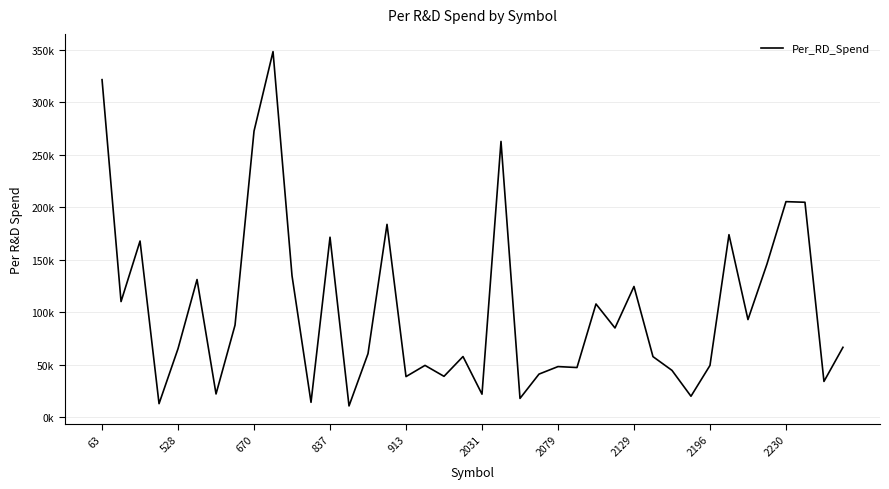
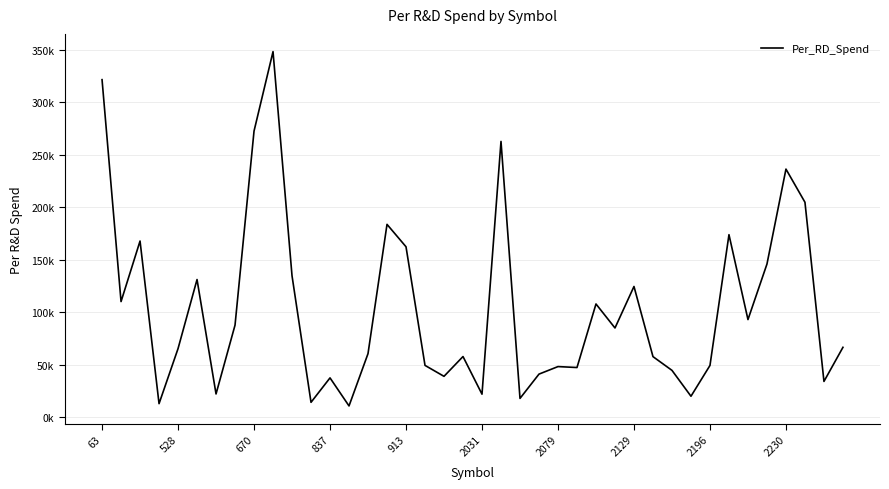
  {
    "63": 321000,
    "528": 65000,
    "670": 272000,
-   "837": 171000,
-   "913": 39000,
+   "837": 37000,
+   "913": 162000,
    "2031": 22000,
    "2079": 48000,
    "2129": 124000,
    "2196": 49000,
-   "2230": 205000
+   "2230": 236000
  }
